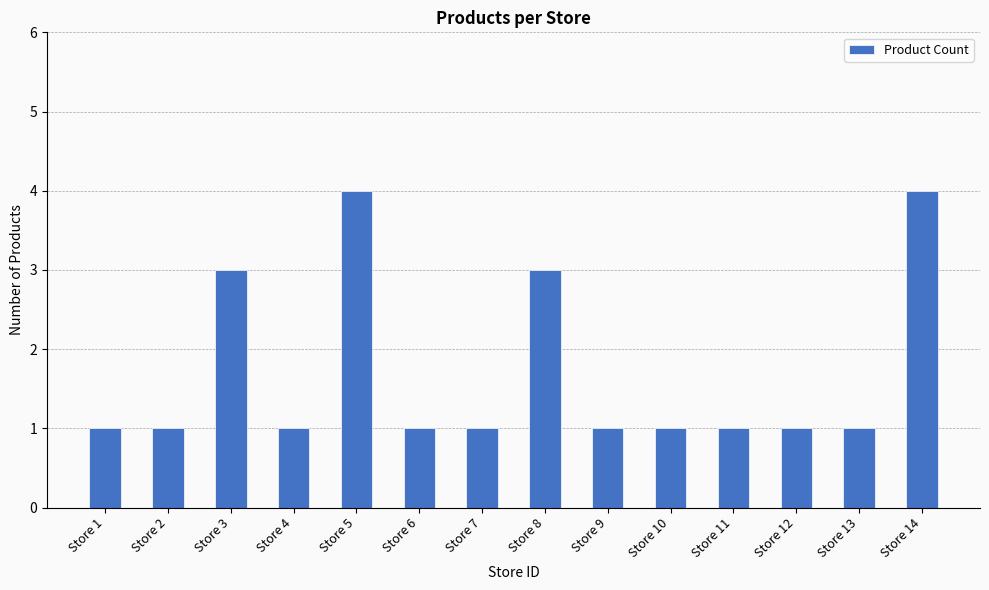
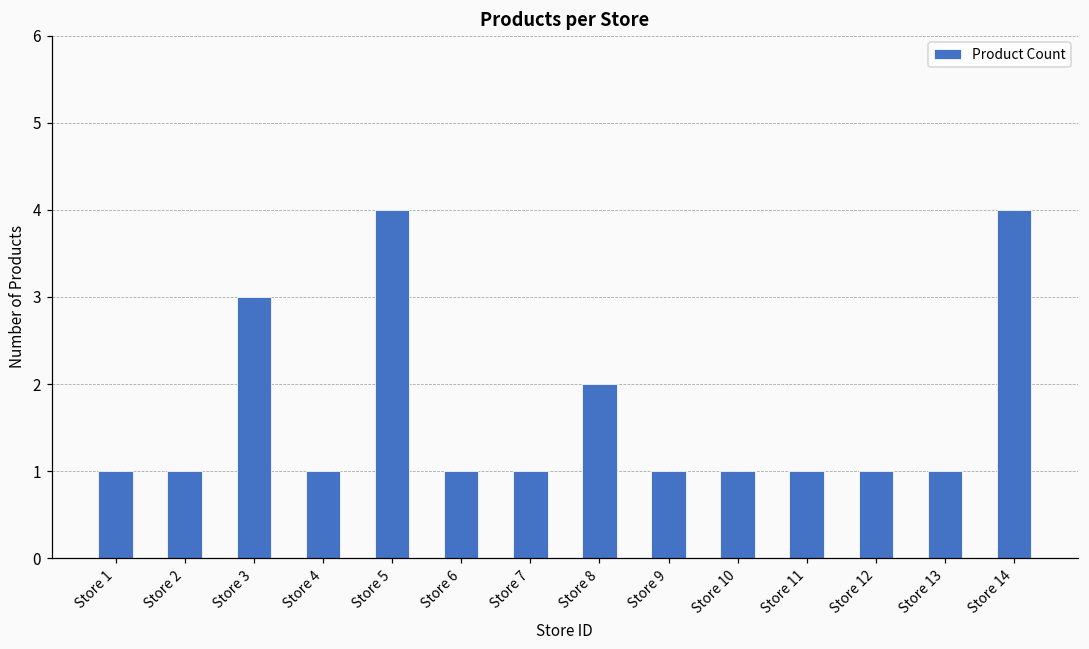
  {
    "Store 1": 1,
    "Store 2": 1,
    "Store 3": 3,
    "Store 4": 1,
    "Store 5": 4,
    "Store 6": 1,
    "Store 7": 1,
-   "Store 8": 3,
+   "Store 8": 2,
    "Store 9": 1,
    "Store 10": 1,
    "Store 11": 1,
    "Store 12": 1,
    "Store 13": 1,
    "Store 14": 4
  }
